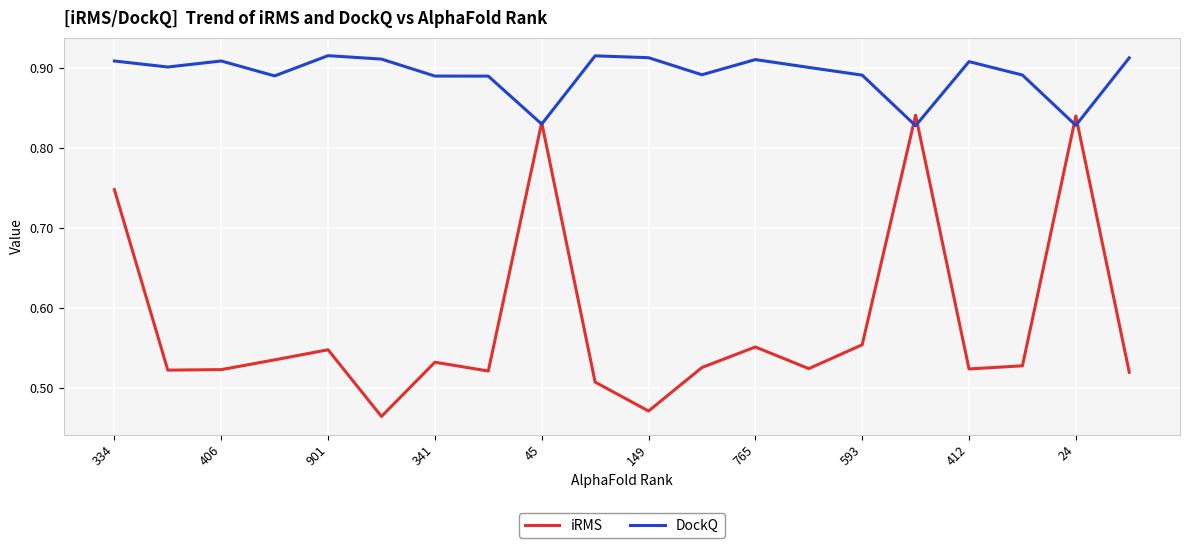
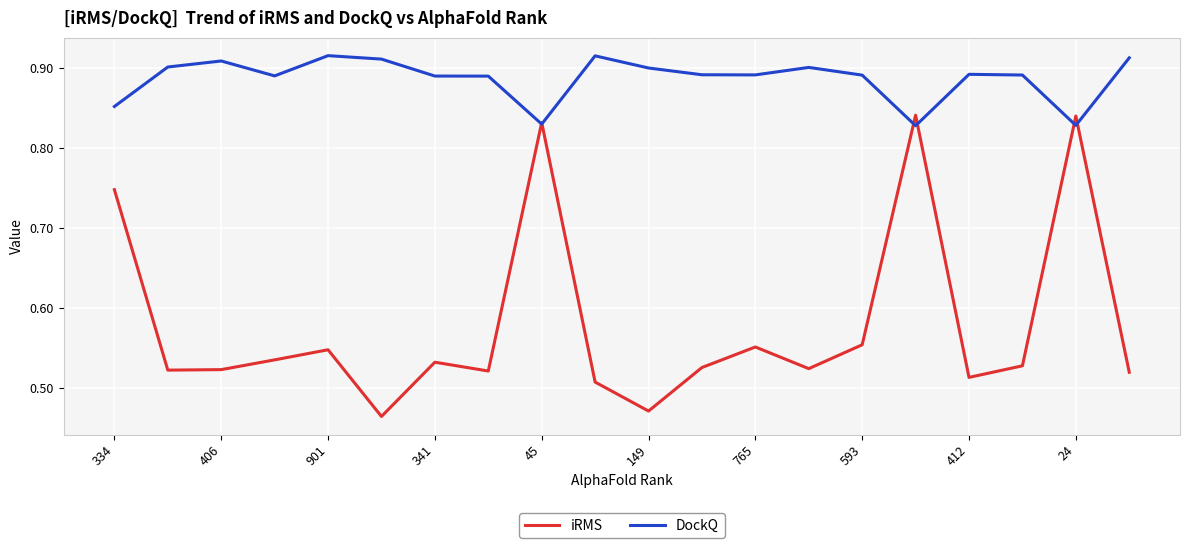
  {
    "iRMS": {
      "334": 0.75,
      "406": 0.52,
      "901": 0.55,
      "341": 0.53,
      "149": 0.47,
      "765": 0.55,
      "593": 0.55,
-     "412": 0.52,
+     "412": 0.51,
      "24": 0.84
    },
    "DockQ": {
-     "334": 0.91,
+     "334": 0.85,
      "406": 0.91,
      "901": 0.91,
      "341": 0.89,
-     "149": 0.91,
-     "765": 0.91,
+     "149": 0.90,
+     "765": 0.89,
      "593": 0.89,
-     "412": 0.91,
+     "412": 0.89,
      "24": 0.83
    }
  }
